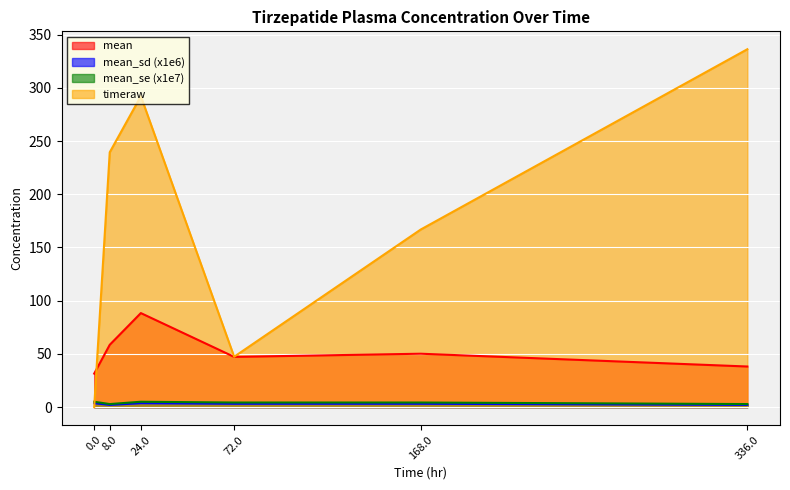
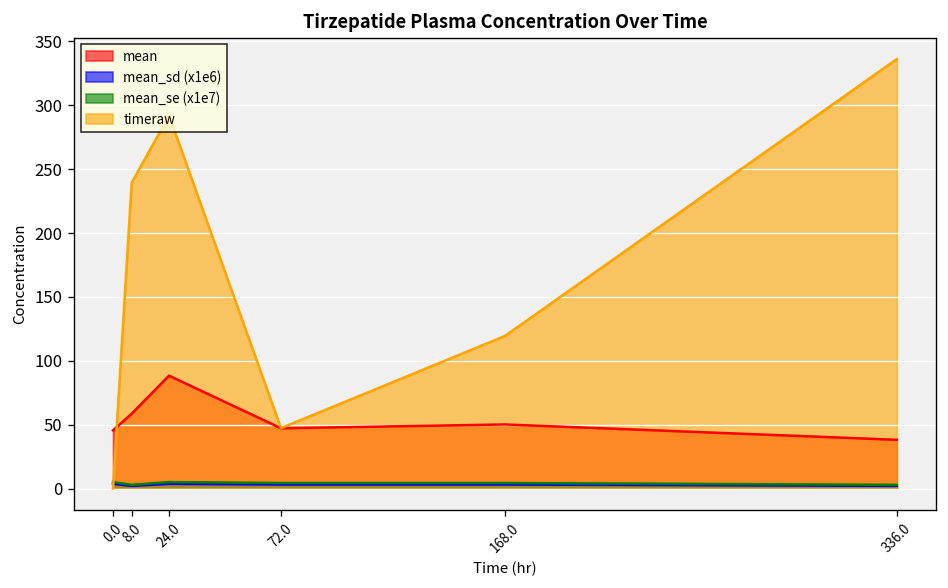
  {
    "mean": {
-     "0.0": 31,
+     "0.0": 46,
      "8.0": 59,
      "24.0": 88,
      "168.0": 50,
      "336.0": 38
    },
    "timeraw": {
      "0.0": 0,
      "8.0": 239,
-     "168.0": 167,
+     "168.0": 119,
      "336.0": 336
    }
  }
